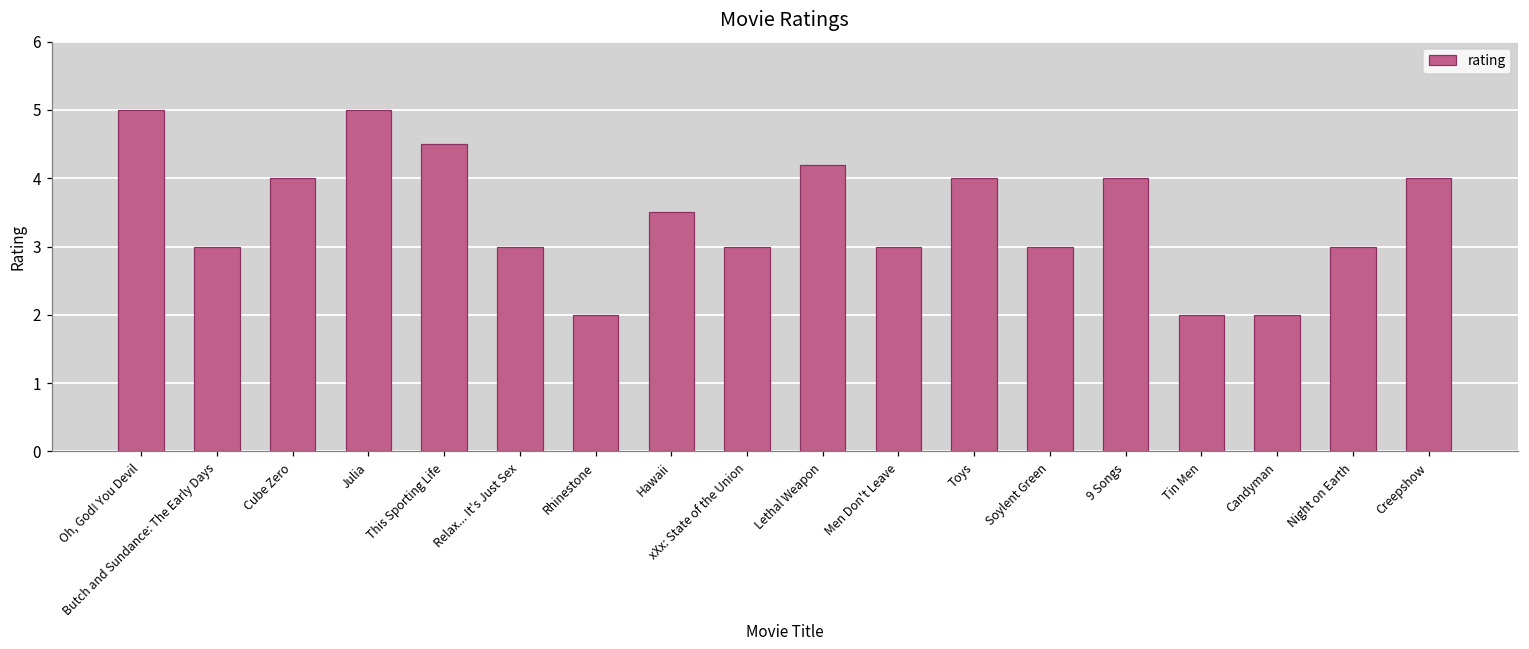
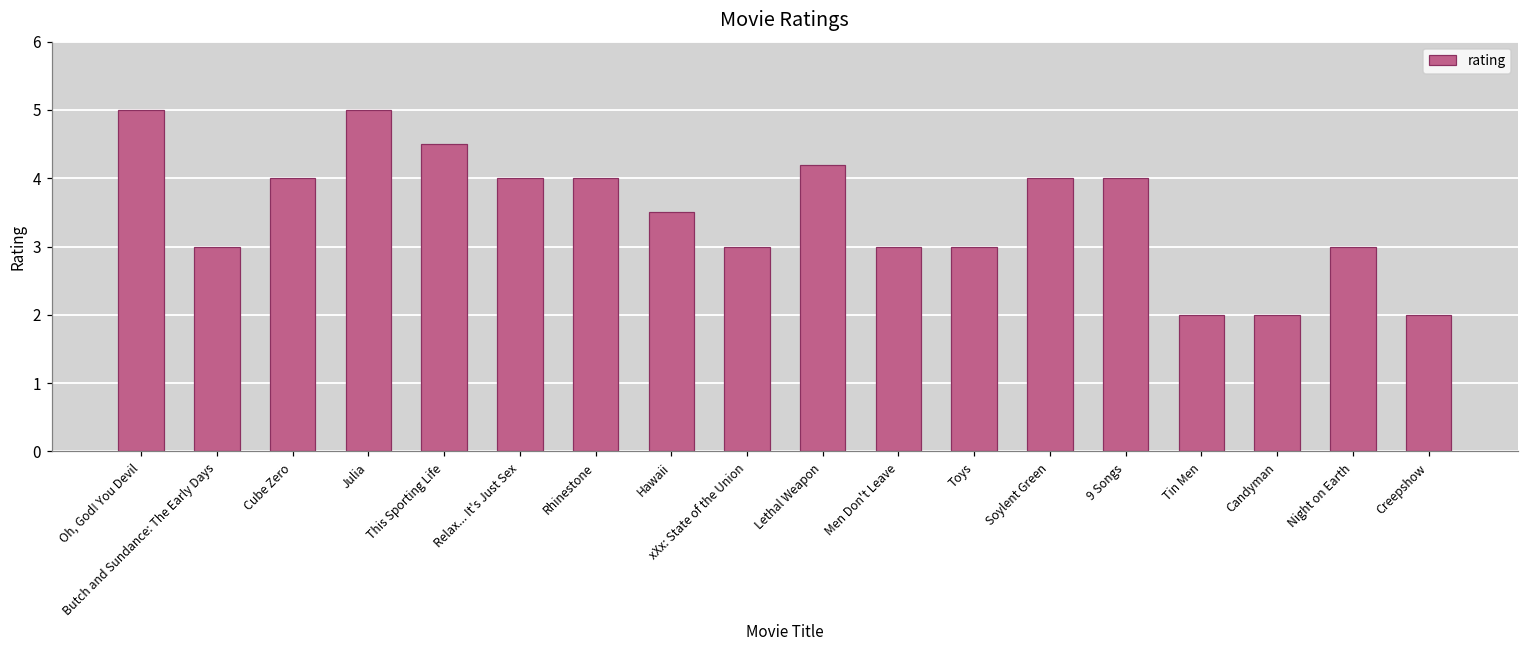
  {
    "Oh, God! You Devil": 5,
    "Butch and Sundance: The Early Days": 3,
    "Cube Zero": 4,
    "Julia": 5,
    "This Sporting Life": 4.5,
-   "Relax... It's Just Sex": 3,
-   "Rhinestone": 2,
+   "Relax... It's Just Sex": 4,
+   "Rhinestone": 4,
    "Hawaii": 3.5,
    "xXx: State of the Union": 3,
    "Lethal Weapon": 4.2,
    "Men Don't Leave": 3,
-   "Toys": 4,
-   "Soylent Green": 3,
+   "Toys": 3,
+   "Soylent Green": 4,
    "9 Songs": 4,
    "Tin Men": 2,
    "Candyman": 2,
    "Night on Earth": 3,
-   "Creepshow": 4
+   "Creepshow": 2
  }
